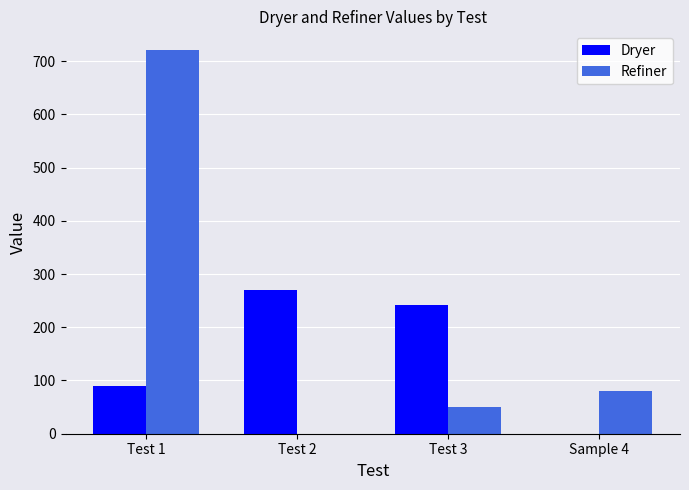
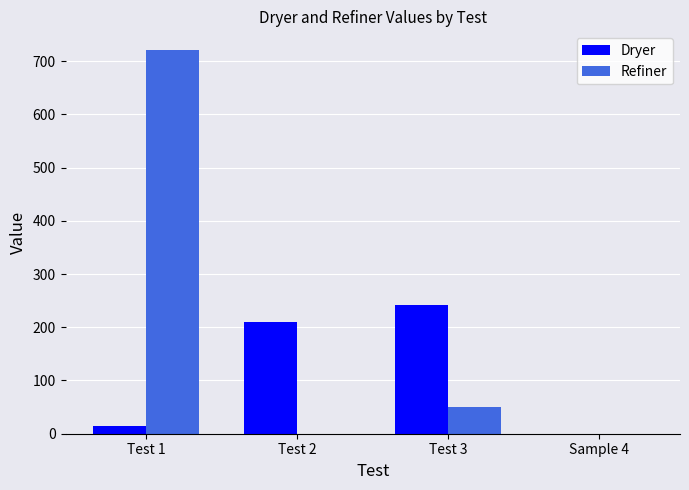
  {
    "Dryer": {
-     "Test 1": 90,
-     "Test 2": 270,
+     "Test 1": 10,
+     "Test 2": 210,
      "Test 3": 240,
      "Sample 4": 0
    },
    "Refiner": {
      "Test 1": 720,
      "Test 2": 0,
      "Test 3": 50,
-     "Sample 4": 80
+     "Sample 4": 0
    }
  }
